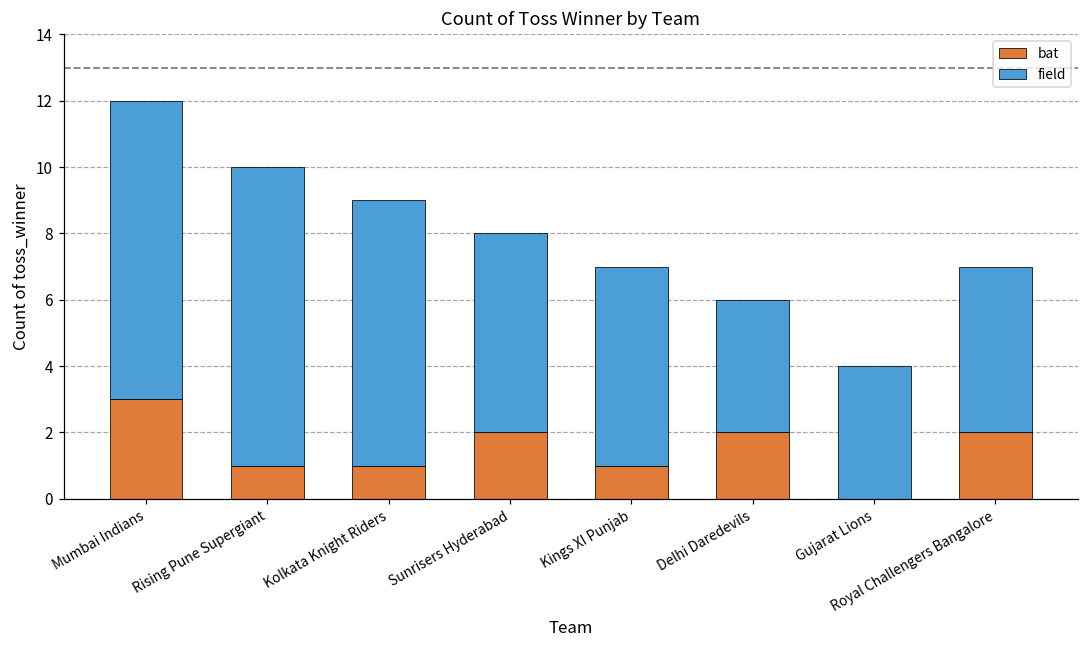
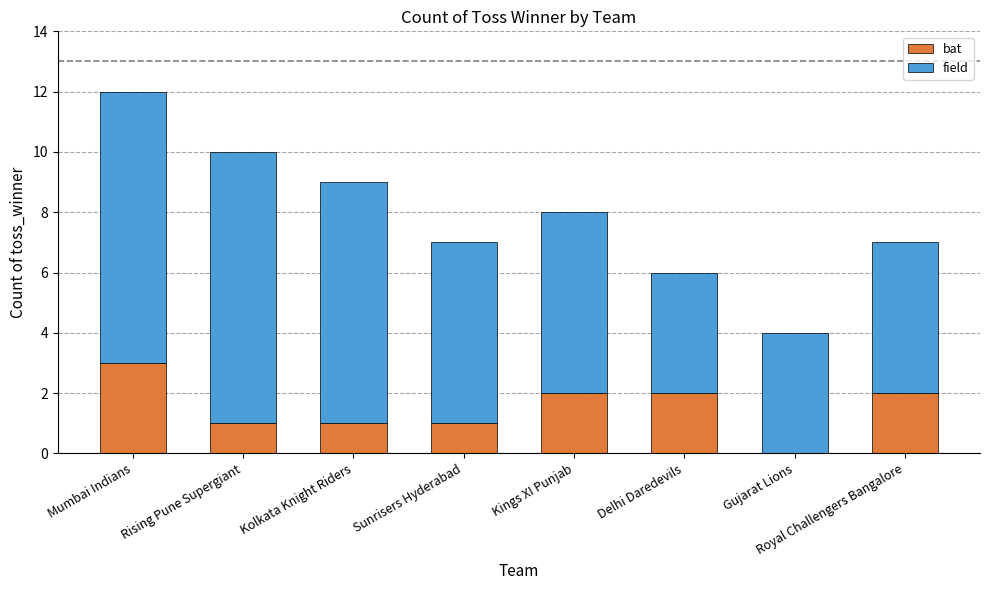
  {
    "bat": {
      "Mumbai Indians": 3,
      "Rising Pune Supergiant": 1,
      "Kolkata Knight Riders": 1,
-     "Sunrisers Hyderabad": 2,
-     "Kings XI Punjab": 1,
+     "Sunrisers Hyderabad": 1,
+     "Kings XI Punjab": 2,
      "Delhi Daredevils": 2,
      "Gujarat Lions": 0,
      "Royal Challengers Bangalore": 2
    },
    "field": {
      "Mumbai Indians": 9,
      "Rising Pune Supergiant": 9,
      "Kolkata Knight Riders": 8,
      "Sunrisers Hyderabad": 6,
      "Kings XI Punjab": 6,
      "Delhi Daredevils": 4,
      "Gujarat Lions": 4,
      "Royal Challengers Bangalore": 5
    }
  }
